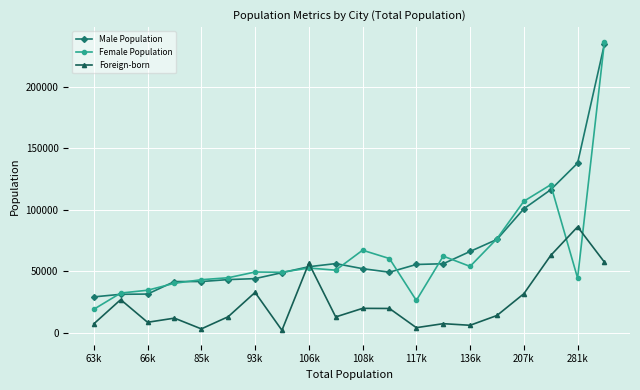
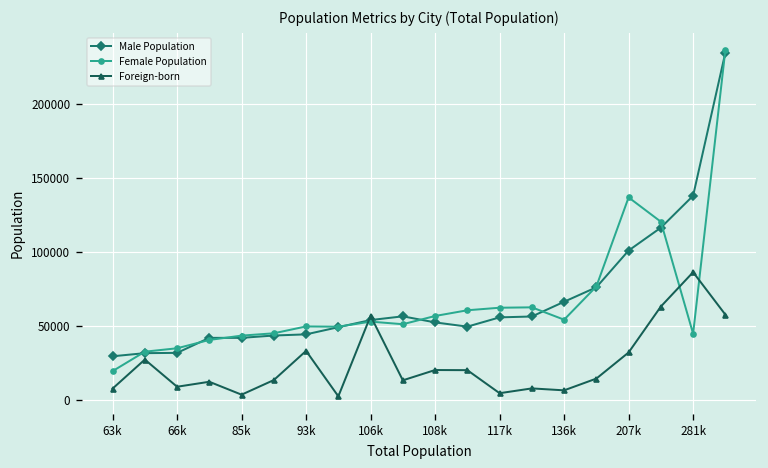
  {
    "Female Population": {
      "63k": 19000,
      "66k": 35000,
      "93k": 50000,
-     "108k": 67000,
-     "117k": 26000,
+     "108k": 57000,
+     "117k": 62000,
      "136k": 54000,
-     "207k": 107000,
+     "207k": 137000,
      "281k": 45000
    }
  }
